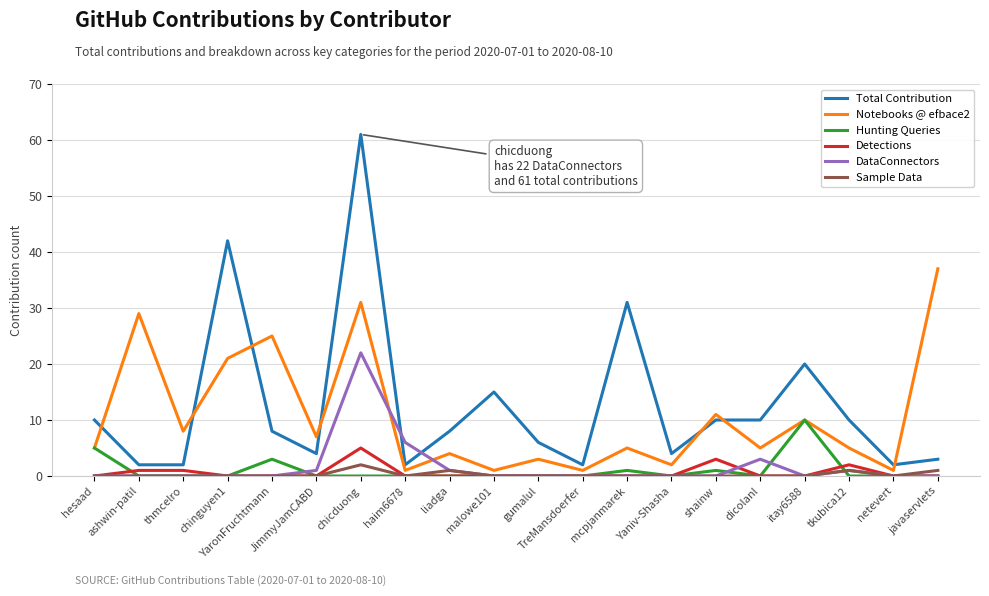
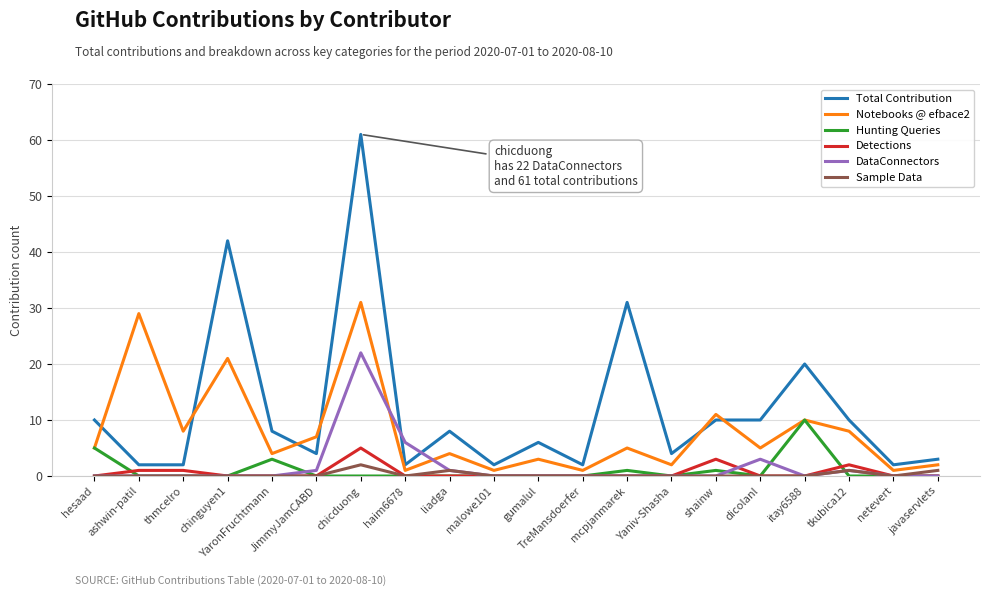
  {
    "Total Contribution": {
      "hesaad": 10,
      "ashwin-patil": 2,
      "thmcelro": 2,
      "chinguyen1": 42,
      "YaronFruchtmann": 8,
      "JimmyJamCABD": 4,
      "haim6678": 2,
      "liadga": 8,
-     "malowe101": 15,
+     "malowe101": 2,
      "gumalul": 6,
      "TreMansdoerfer": 2,
      "mcpjanmarek": 31,
      "Yaniv-Shasha": 4,
      "shainw": 10,
      "dicolanl": 10,
      "itay6588": 20,
      "tkubica12": 10,
      "netevert": 2,
      "javaservlets": 3
    },
    "Notebooks @ efbace2": {
      "ashwin-patil": 29,
      "thmcelro": 8,
      "chinguyen1": 21,
-     "YaronFruchtmann": 25,
+     "YaronFruchtmann": 4,
      "JimmyJamCABD": 7,
      "chicduong": 31,
      "haim6678": 1,
      "liadga": 4,
      "malowe101": 1,
      "gumalul": 3,
      "TreMansdoerfer": 1,
      "mcpjanmarek": 5,
      "Yaniv-Shasha": 2,
      "shainw": 11,
      "dicolanl": 5,
-     "tkubica12": 5,
+     "tkubica12": 8,
      "netevert": 1,
-     "javaservlets": 37
+     "javaservlets": 2
    },
    "Hunting Queries": {
      "YaronFruchtmann": 3,
      "chicduong": 0,
      "mcpjanmarek": 1,
      "shainw": 1,
      "tkubica12": 0
    },
    "Detections": {
      "ashwin-patil": 1,
      "thmcelro": 1,
      "chicduong": 5,
      "shainw": 3,
      "tkubica12": 2
    },
    "DataConnectors": {
      "JimmyJamCABD": 1,
      "chicduong": 22,
      "haim6678": 6,
      "dicolanl": 3
    },
    "Sample Data": {
      "chicduong": 2,
      "javaservlets": 1
    }
  }
